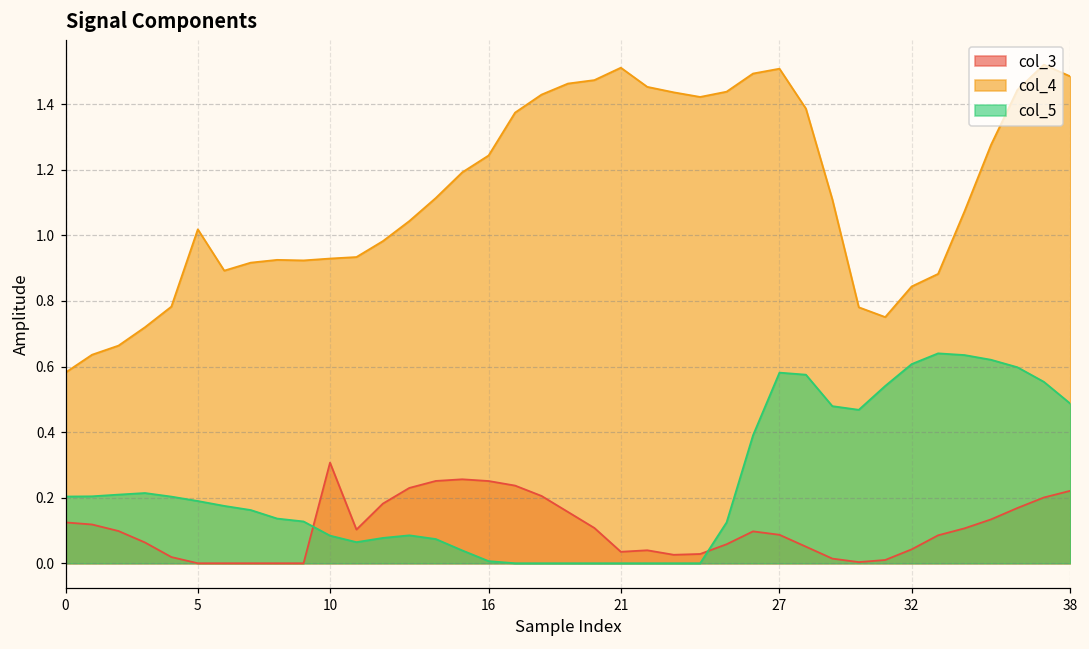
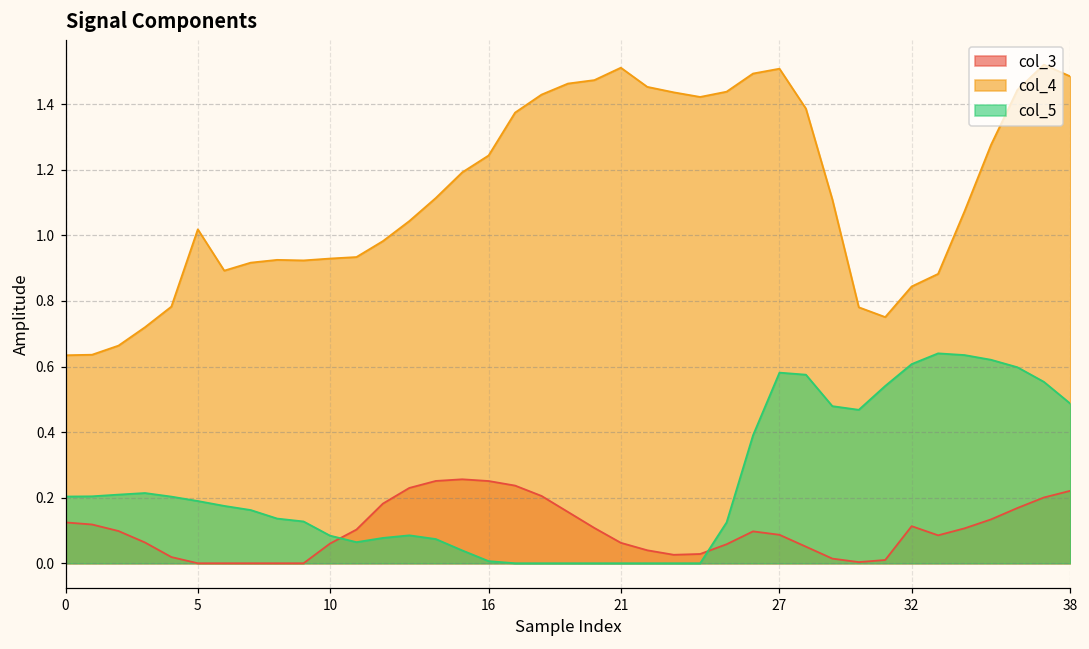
  {
    "col_3": {
      "0": 0.12,
      "5": 0.00,
-     "10": 0.31,
+     "10": 0.06,
      "16": 0.25,
-     "21": 0.03,
+     "21": 0.06,
      "27": 0.09,
-     "32": 0.04,
+     "32": 0.11,
      "38": 0.22
    },
    "col_4": {
-     "0": 0.58,
+     "0": 0.63,
      "5": 1.02,
      "10": 0.93,
      "16": 1.24,
      "21": 1.51,
      "27": 1.51,
      "32": 0.84,
      "38": 1.48
    },
    "col_5": {
      "0": 0.20,
      "5": 0.19,
      "10": 0.08,
      "16": 0.01,
      "21": 0.00,
      "27": 0.58,
      "32": 0.61,
      "38": 0.49
    }
  }
